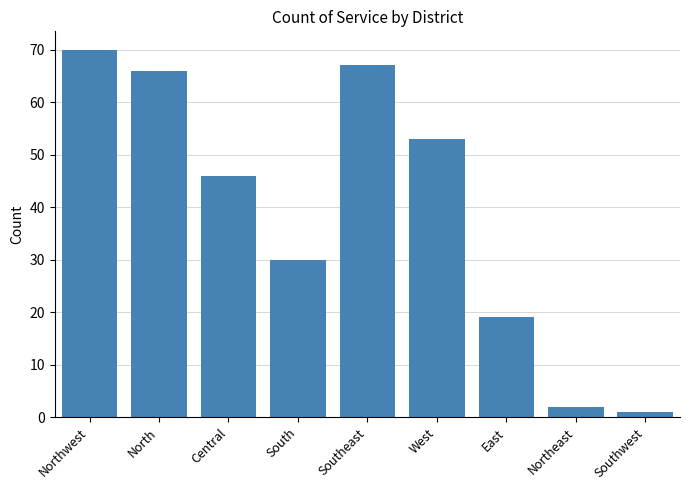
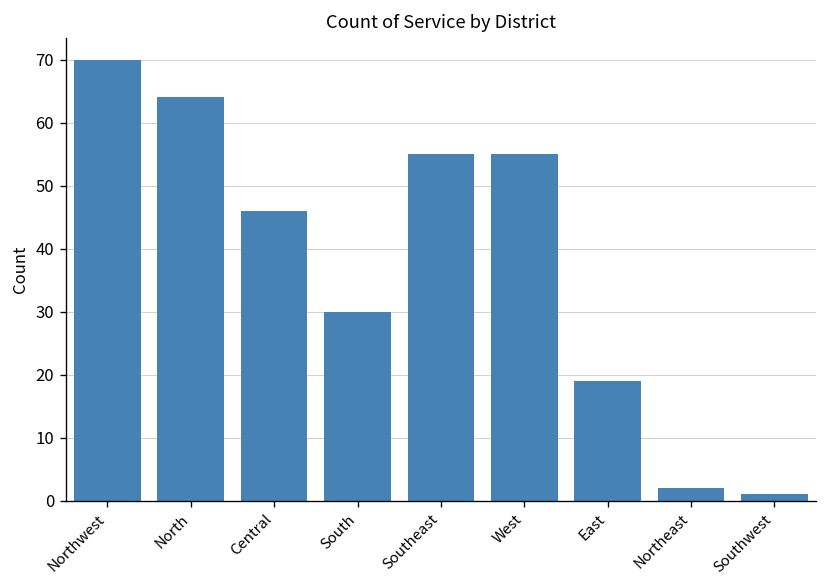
  {
    "Northwest": 70,
-   "North": 66,
+   "North": 64,
    "Central": 46,
    "South": 30,
-   "Southeast": 67,
-   "West": 53,
+   "Southeast": 55,
+   "West": 55,
    "East": 19,
    "Northeast": 2,
    "Southwest": 1
  }
